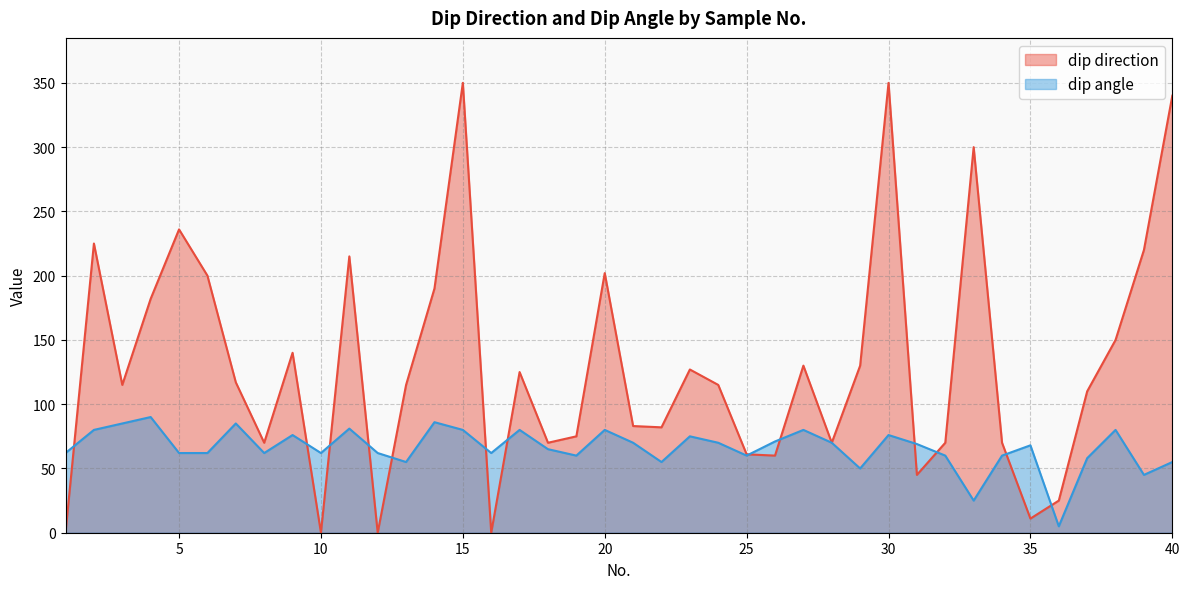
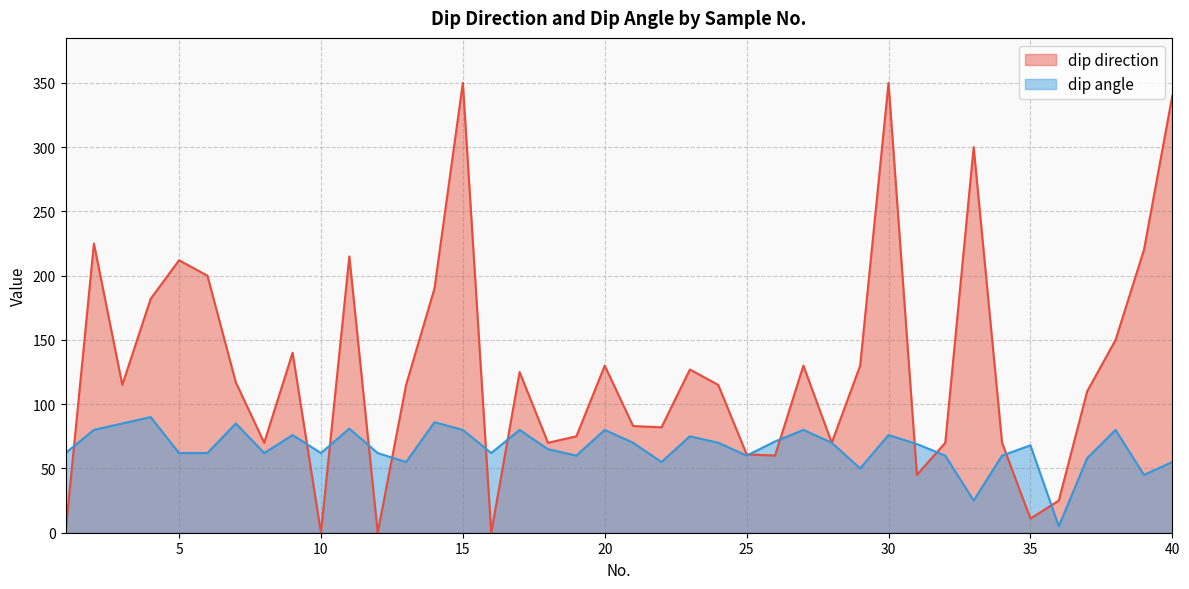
  {
    "dip direction": {
-     "5": 236,
+     "5": 212,
      "10": 0,
      "15": 350,
-     "20": 202,
+     "20": 130,
      "30": 350,
      "35": 11,
      "40": 340
    },
    "dip angle": {
      "5": 62,
      "10": 62,
      "15": 80,
      "20": 80,
      "30": 76,
      "35": 68,
      "40": 55
    }
  }
